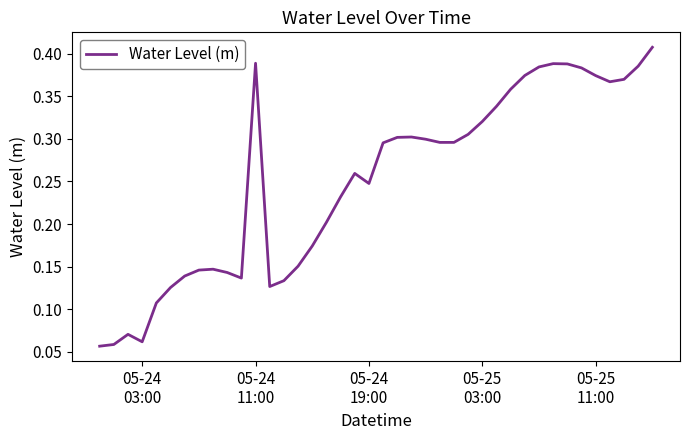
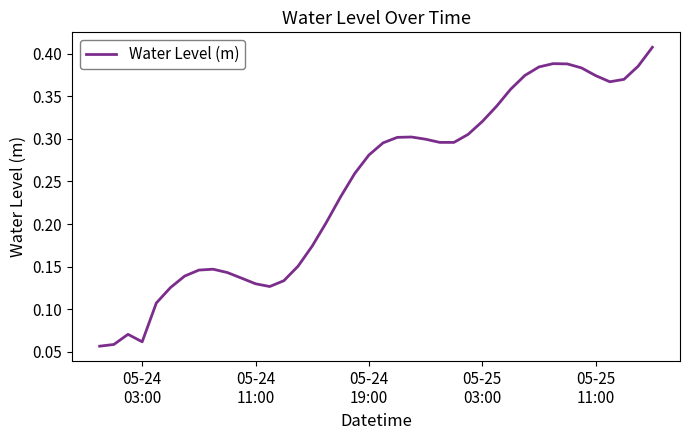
  {
    "05-24 03:00": 0.06,
-   "05-24 11:00": 0.39,
-   "05-24 19:00": 0.25,
+   "05-24 11:00": 0.13,
+   "05-24 19:00": 0.28,
    "05-25 03:00": 0.32,
    "05-25 11:00": 0.37
  }
